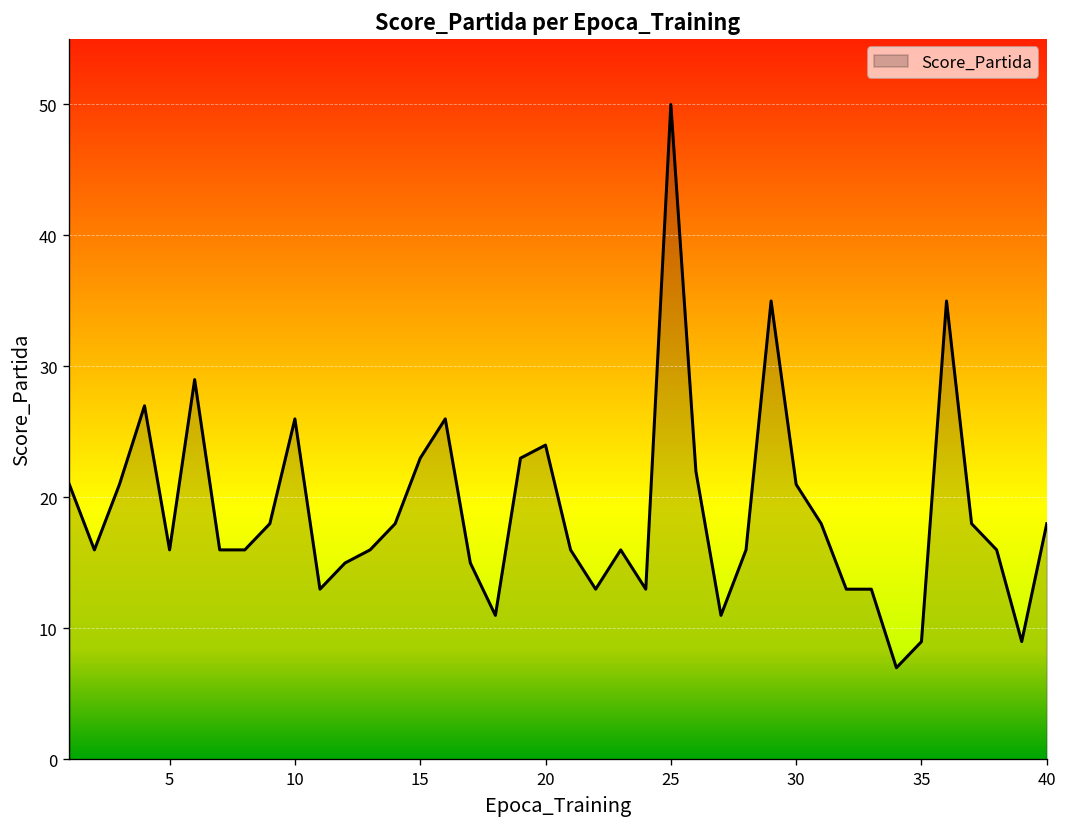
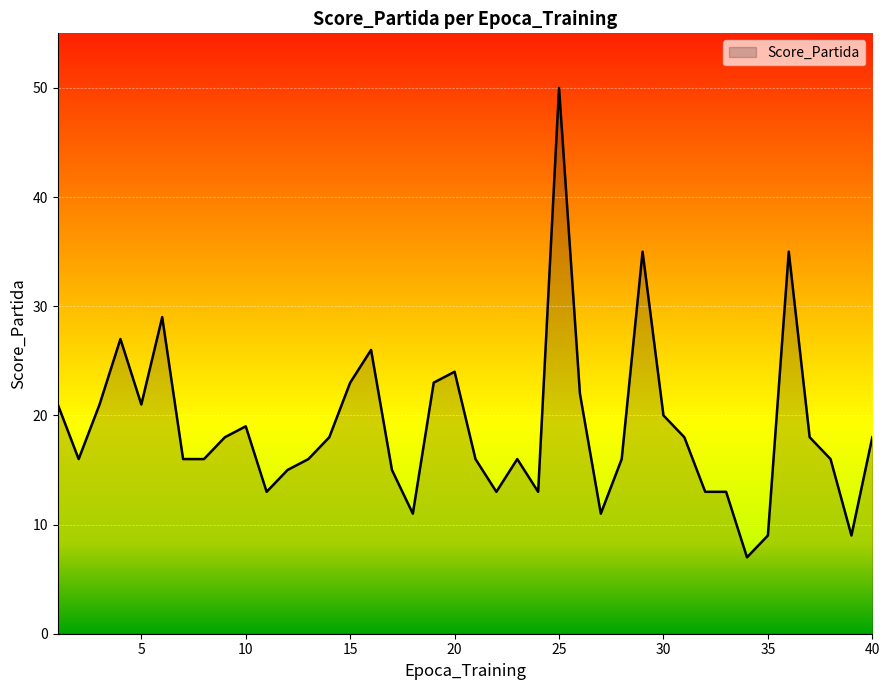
  {
-   "5": 16,
-   "10": 26,
+   "5": 21,
+   "10": 19,
    "15": 23,
    "20": 24,
    "25": 50,
-   "30": 21,
+   "30": 20,
    "35": 9,
    "40": 18
  }
